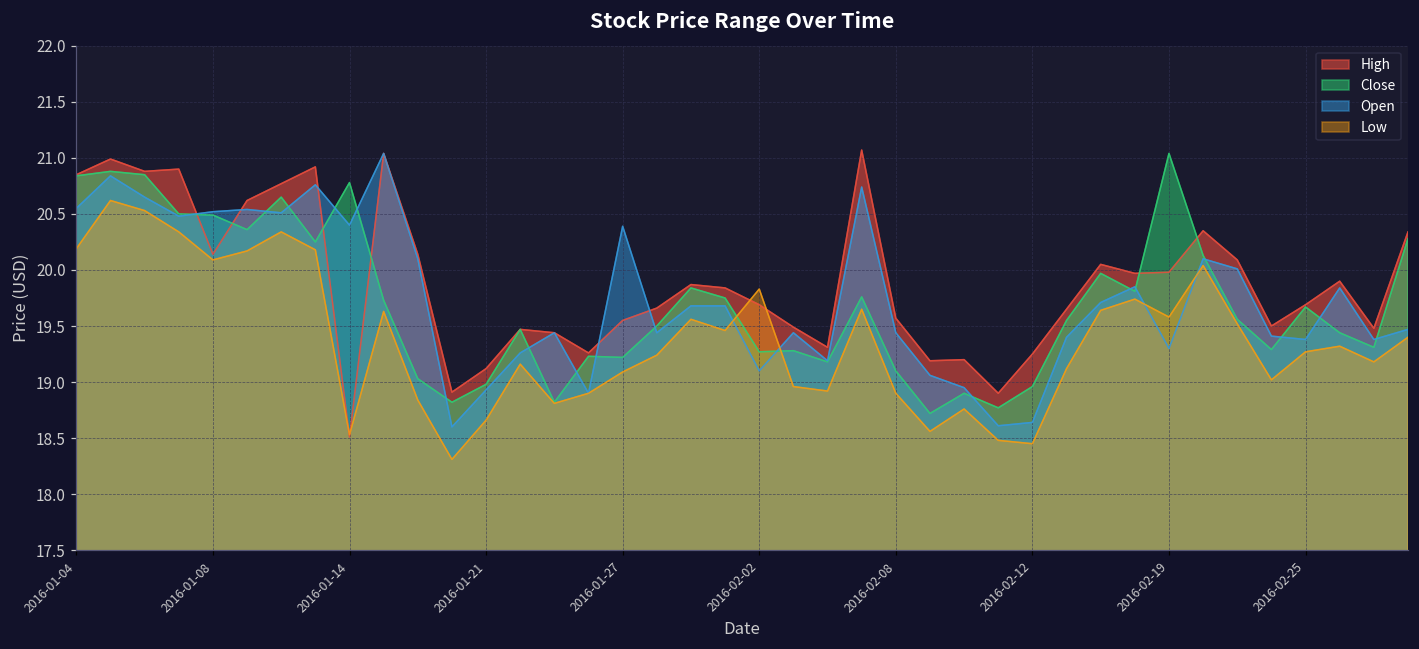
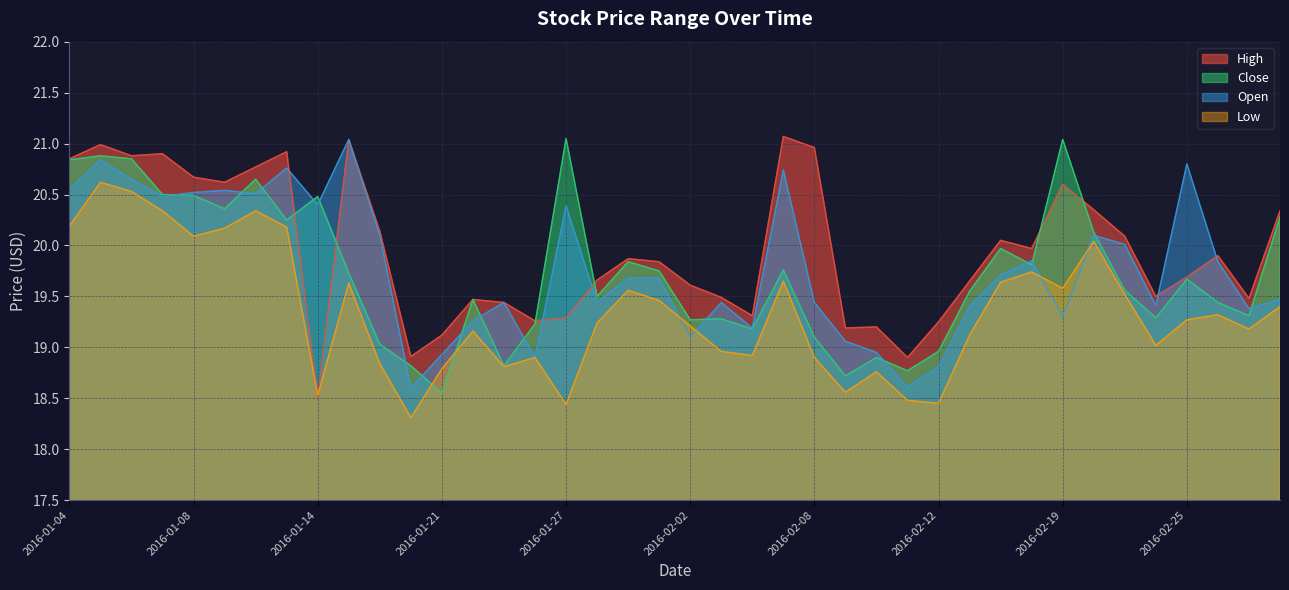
  {
    "High": {
-     "2016-01-08": 20.14,
+     "2016-01-08": 20.67,
      "2016-01-21": 19.12,
-     "2016-01-27": 19.55,
-     "2016-02-02": 19.69,
-     "2016-02-08": 19.57,
+     "2016-01-27": 19.29,
+     "2016-02-02": 19.61,
+     "2016-02-08": 20.96,
      "2016-02-12": 19.25,
-     "2016-02-19": 19.98
+     "2016-02-19": 20.60
    },
    "Close": {
      "2016-01-08": 20.49,
-     "2016-01-14": 20.78,
-     "2016-01-21": 18.98,
-     "2016-01-27": 19.22,
+     "2016-01-14": 20.48,
+     "2016-01-21": 18.55,
+     "2016-01-27": 21.05,
      "2016-02-02": 19.27,
      "2016-02-08": 19.10,
      "2016-02-12": 18.96,
      "2016-02-19": 21.04
    },
    "Open": {
      "2016-01-04": 20.55,
      "2016-01-08": 20.52,
      "2016-01-14": 20.40,
      "2016-01-21": 18.93,
      "2016-01-27": 20.39,
      "2016-02-02": 19.10,
      "2016-02-08": 19.44,
-     "2016-02-12": 18.64,
+     "2016-02-12": 18.81,
      "2016-02-19": 19.30,
-     "2016-02-25": 19.38
+     "2016-02-25": 20.80
    },
    "Low": {
      "2016-01-04": 20.19,
      "2016-01-08": 20.09,
-     "2016-01-21": 18.66,
-     "2016-01-27": 19.09,
-     "2016-02-02": 19.83,
+     "2016-01-21": 18.79,
+     "2016-01-27": 18.44,
+     "2016-02-02": 19.21,
      "2016-02-08": 18.90,
      "2016-02-12": 18.45,
      "2016-02-19": 19.58,
      "2016-02-25": 19.27
    }
  }
